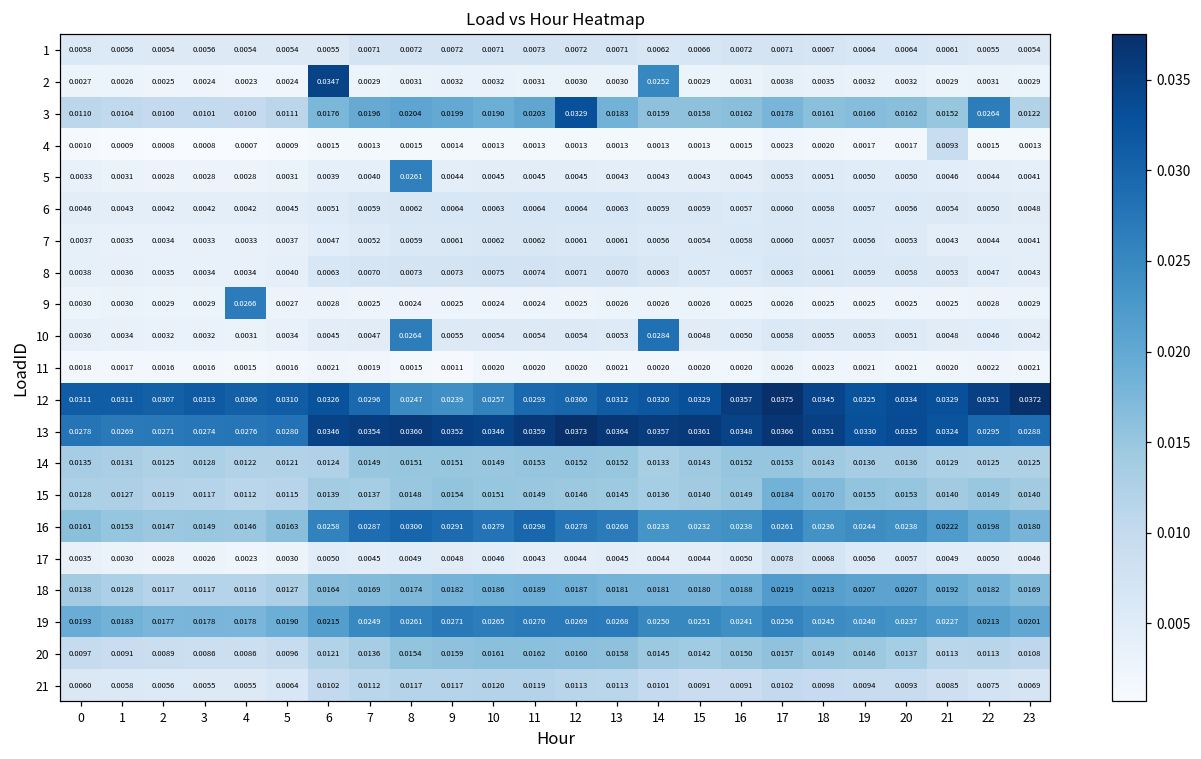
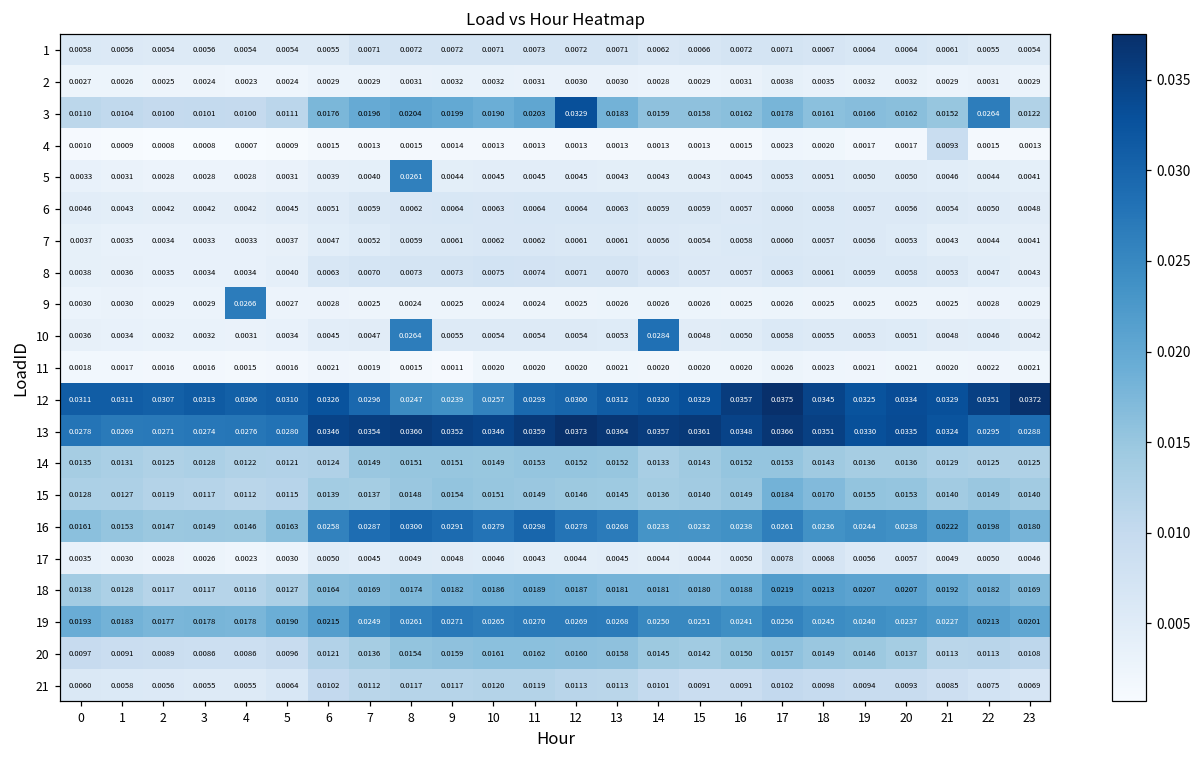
  {
    "2": {
      "0": 0.0027,
      "1": 0.0026,
      "2": 0.0025,
      "3": 0.0024,
      "4": 0.0023,
      "5": 0.0024,
-     "6": 0.0347,
+     "6": 0.0029,
      "7": 0.0029,
      "8": 0.0031,
      "9": 0.0032,
      "10": 0.0032,
      "11": 0.0031,
      "12": 0.0030,
      "13": 0.0030,
-     "14": 0.0252,
+     "14": 0.0028,
      "15": 0.0029,
      "16": 0.0031,
      "17": 0.0038,
      "18": 0.0035,
      "19": 0.0032,
      "20": 0.0032,
      "21": 0.0029,
      "22": 0.0031,
      "23": 0.0029
    }
  }
